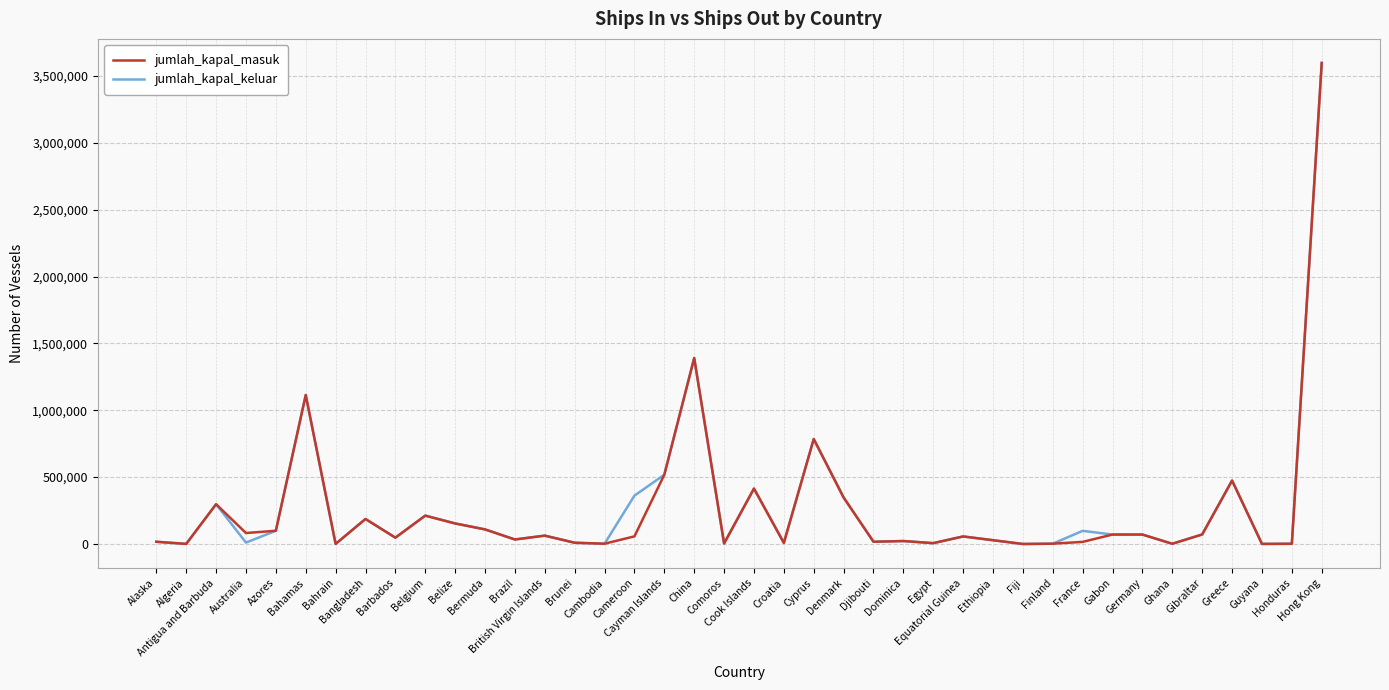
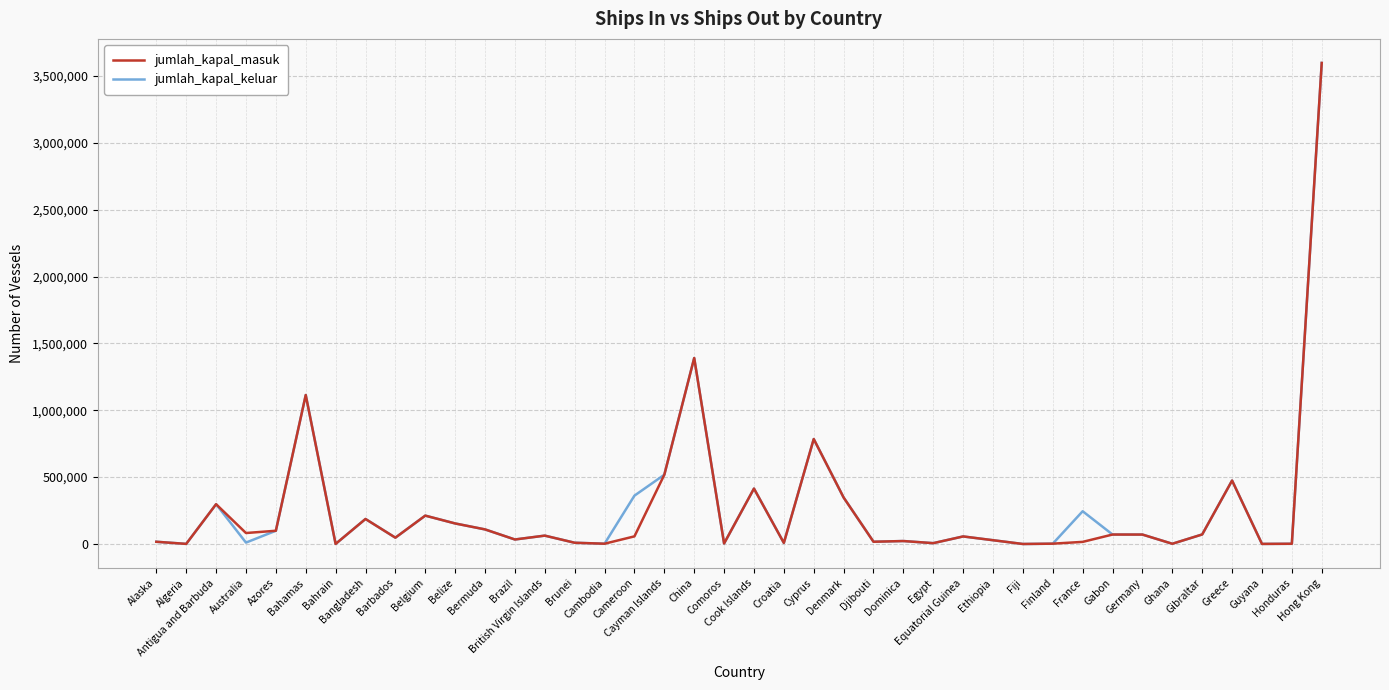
  {
    "jumlah_kapal_masuk": {
      "Australia": "80,000",
      "Cameroon": "60,000",
      "France": "20,000"
    },
    "jumlah_kapal_keluar": {
      "Australia": "10,000",
      "Cameroon": "360,000",
-     "France": "100,000"
+     "France": "240,000"
    }
  }
